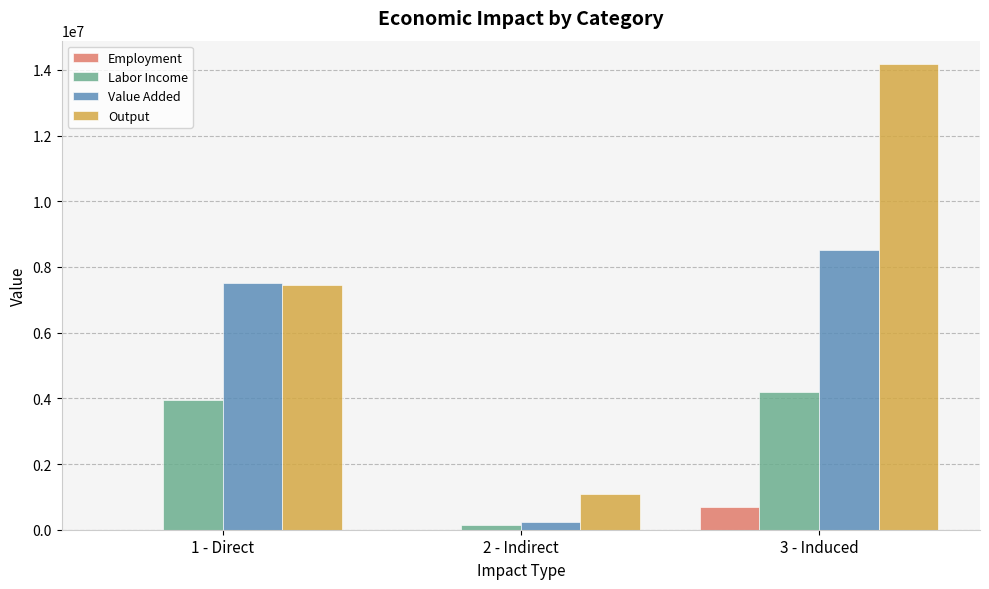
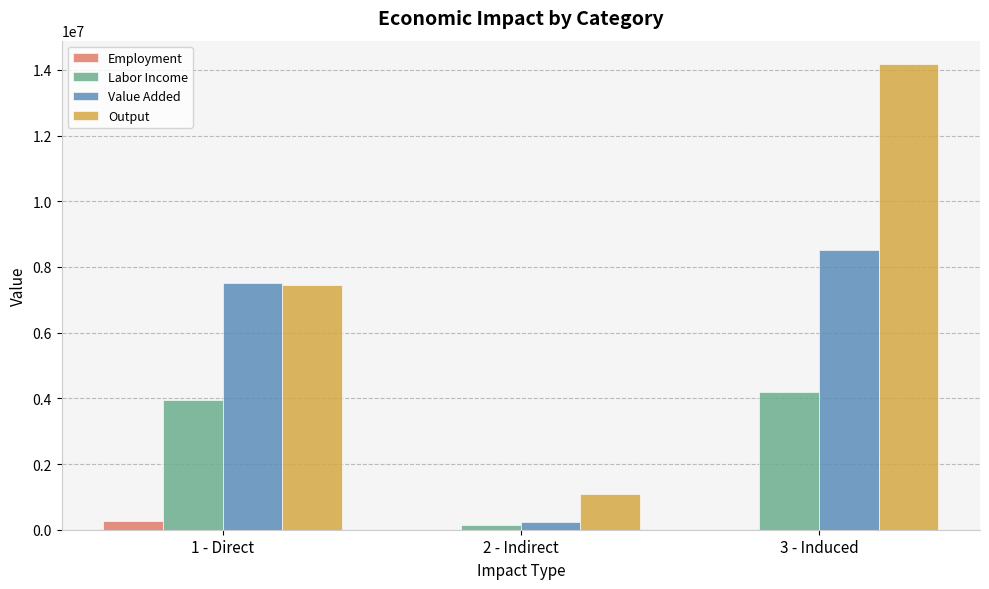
  {
    "Employment": {
-     "1 - Direct": 0,
-     "3 - Induced": 700000
+     "1 - Direct": 300000,
+     "3 - Induced": 0
    },
    "Output": {
      "1 - Direct": 7400000,
      "2 - Indirect": 1100000,
      "3 - Induced": 14200000
    }
  }
